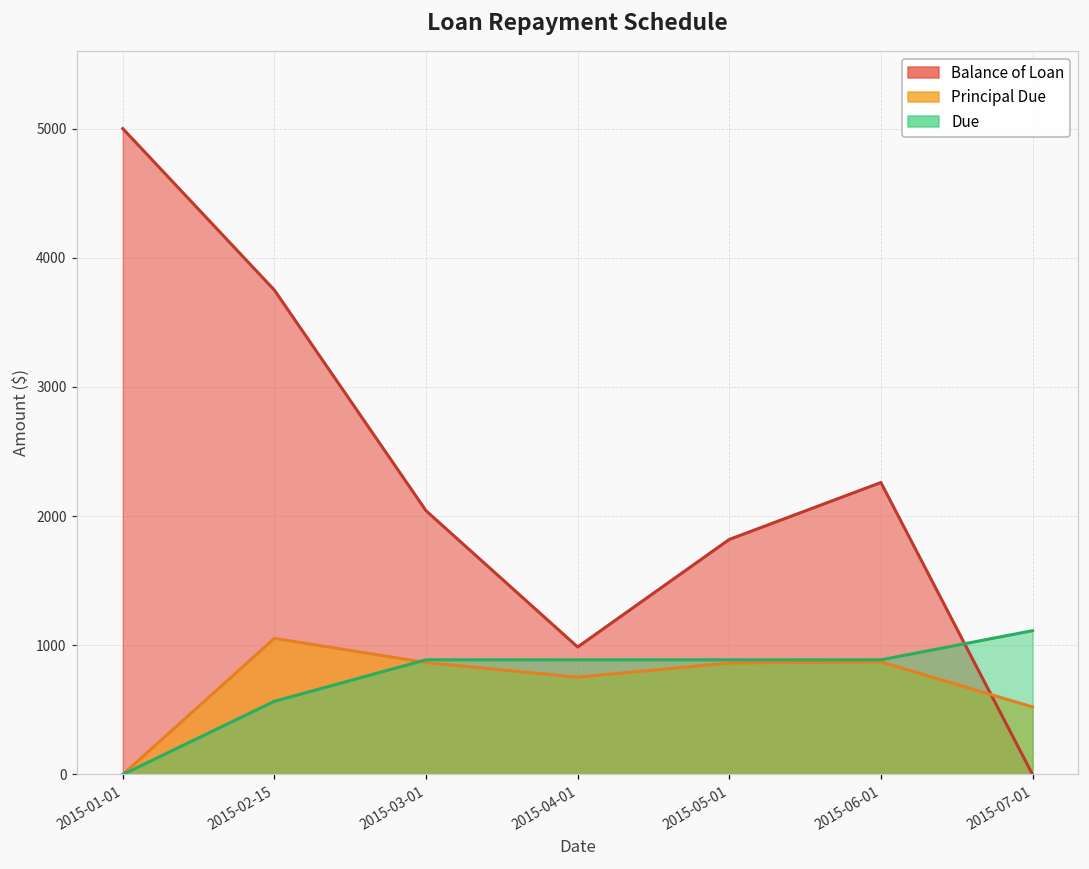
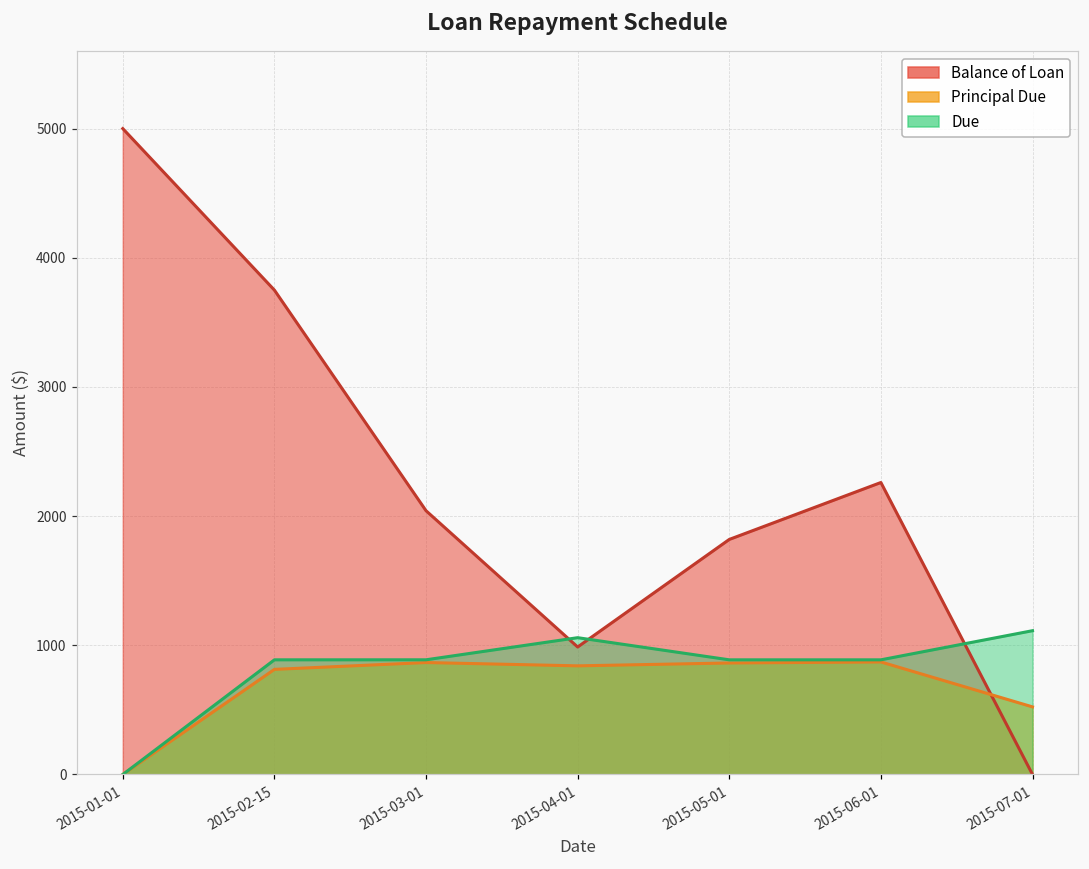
  {
    "Balance of Loan": {
      "2015-01-01": 5000,
      "2015-02-15": 3750,
      "2015-03-01": 2040,
      "2015-04-01": 990,
      "2015-05-01": 1820,
      "2015-06-01": 2260,
      "2015-07-01": 0
    },
    "Principal Due": {
-     "2015-02-15": 1050,
-     "2015-04-01": 750,
+     "2015-02-15": 810,
+     "2015-04-01": 840,
      "2015-05-01": 860,
      "2015-07-01": 520
    },
    "Due": {
-     "2015-02-15": 570,
-     "2015-04-01": 890,
+     "2015-02-15": 890,
+     "2015-04-01": 1060,
      "2015-05-01": 890,
      "2015-07-01": 1110
    }
  }
